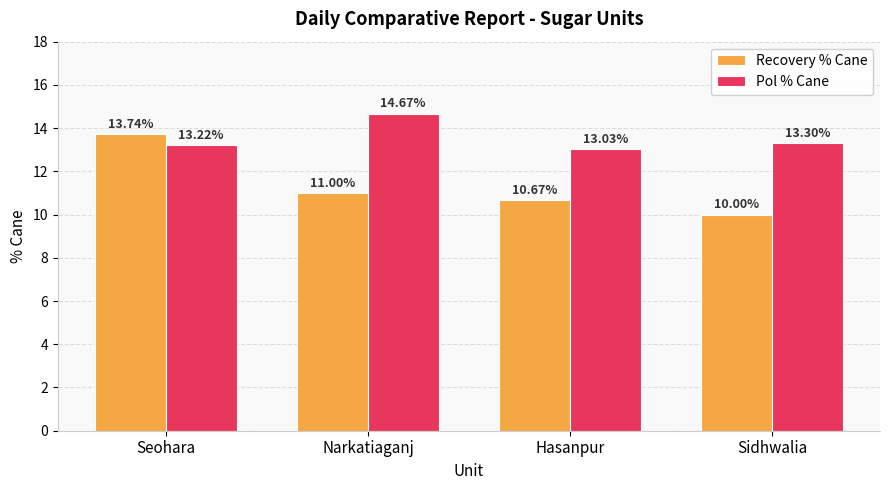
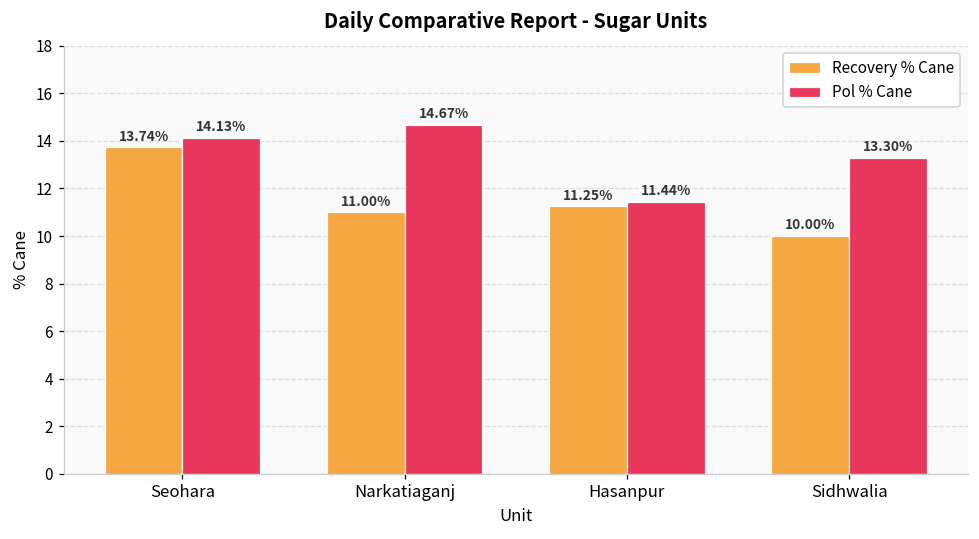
  {
    "Recovery % Cane": {
      "Seohara": "13.74%",
      "Narkatiaganj": "11.00%",
-     "Hasanpur": "10.67%",
+     "Hasanpur": "11.25%",
      "Sidhwalia": "10.00%"
    },
    "Pol % Cane": {
-     "Seohara": "13.22%",
+     "Seohara": "14.13%",
      "Narkatiaganj": "14.67%",
-     "Hasanpur": "13.03%",
+     "Hasanpur": "11.44%",
      "Sidhwalia": "13.30%"
    }
  }
